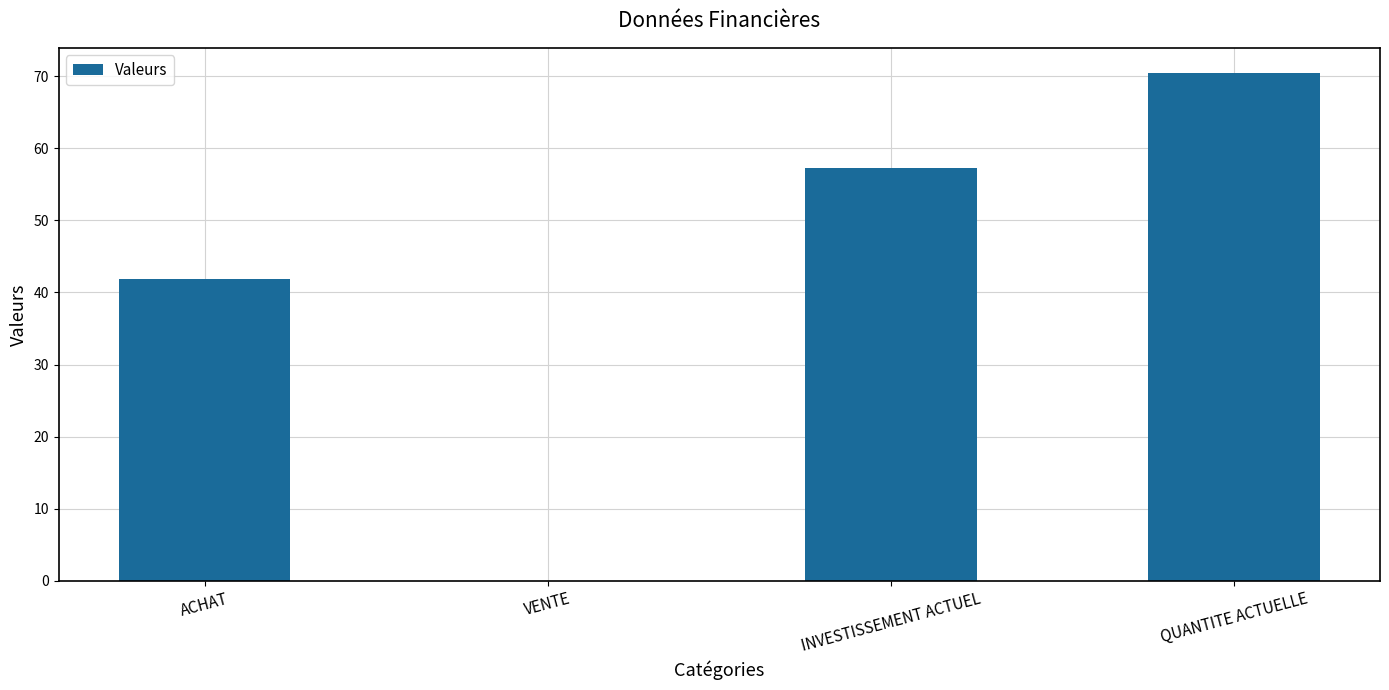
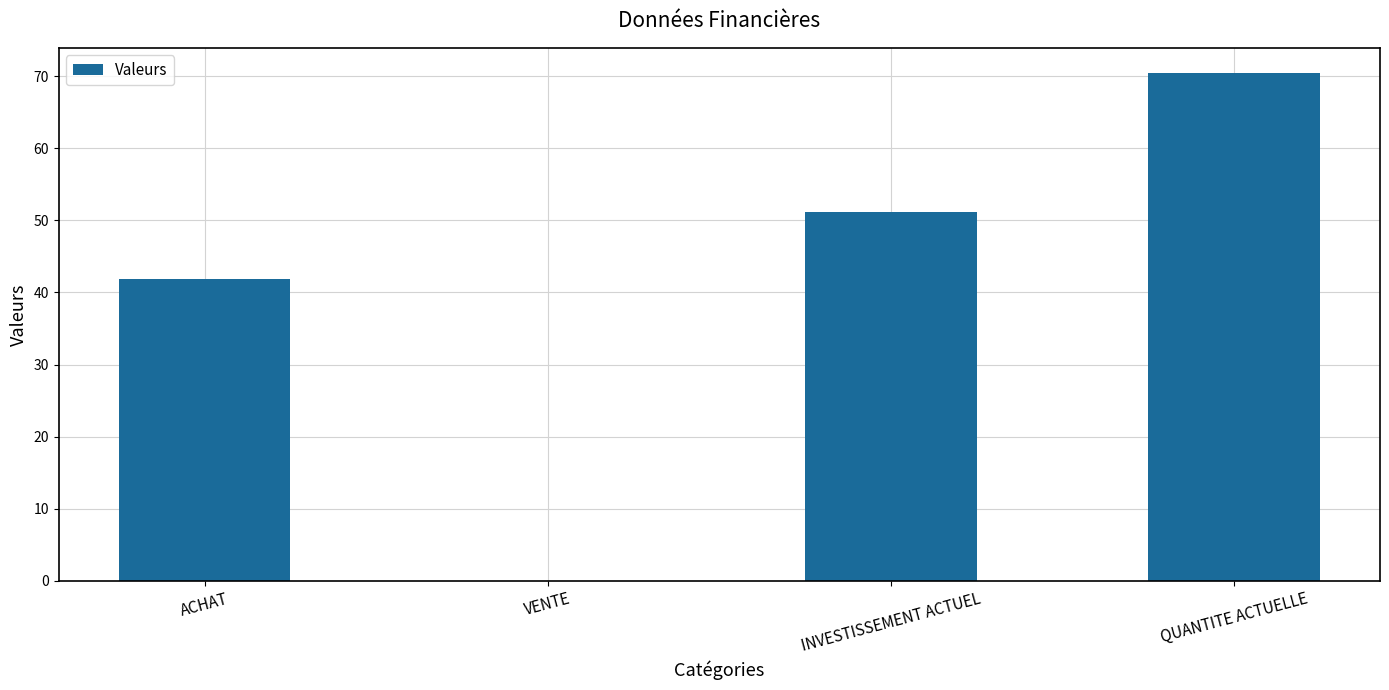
  {
    "ACHAT": 42,
    "VENTE": 0,
-   "INVESTISSEMENT ACTUEL": 57,
+   "INVESTISSEMENT ACTUEL": 51,
    "QUANTITE ACTUELLE": 70
  }
